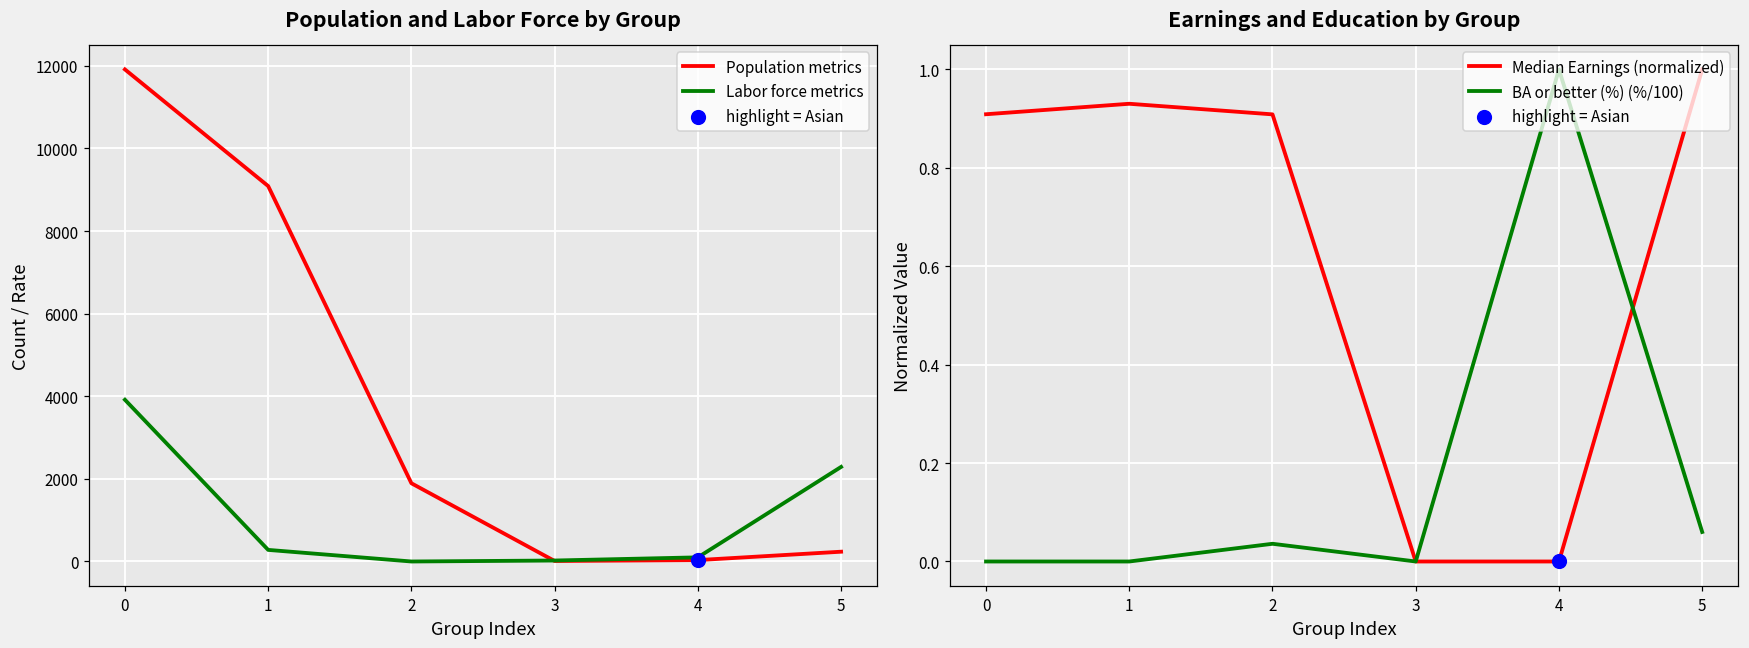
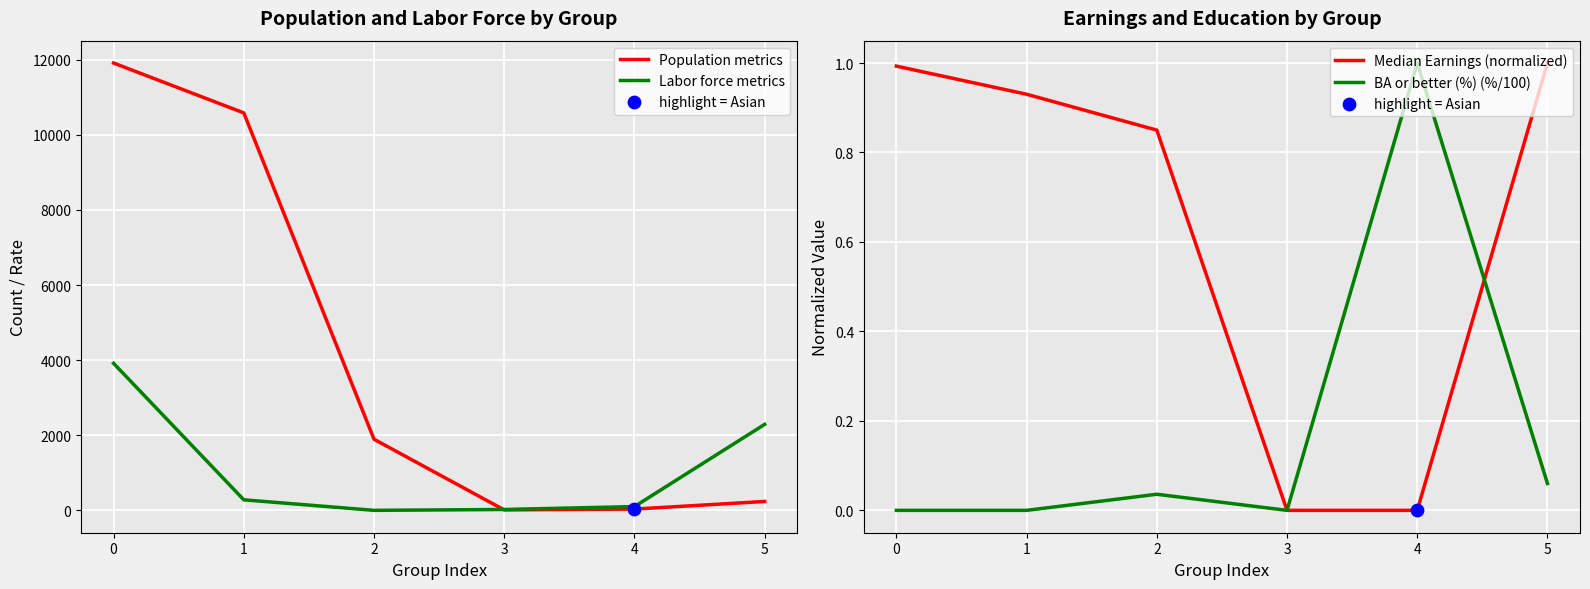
  {
    "Population and Labor Force by Group": {
      "Population metrics": {
        "0": 11900,
-       "1": 9100,
+       "1": 10600,
        "2": 1900,
        "5": 200
      },
      "Labor force metrics": {
        "0": 3900,
        "1": 300,
        "2": 0,
        "5": 2300
      }
    },
    "Earnings and Education by Group": {
      "Median Earnings (normalized)": {
-       "0": 0.91,
+       "0": 0.99,
        "1": 0.93,
-       "2": 0.91
+       "2": 0.85
      },
      "BA or better (%) (%/100)": {
        "0": 0.00,
        "1": 0.00,
        "2": 0.04,
        "5": 0.06
      }
    }
  }
